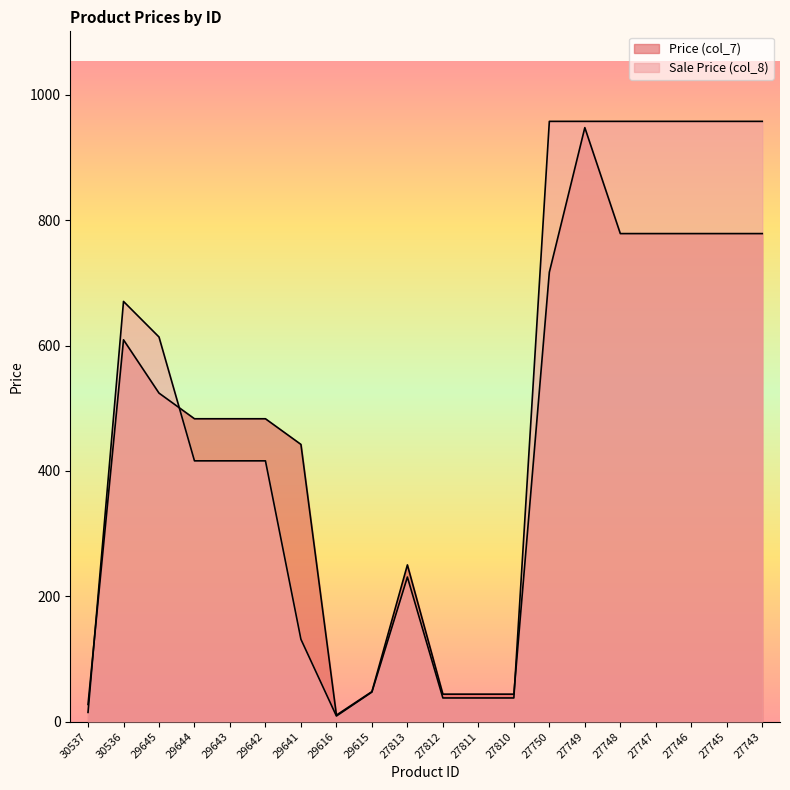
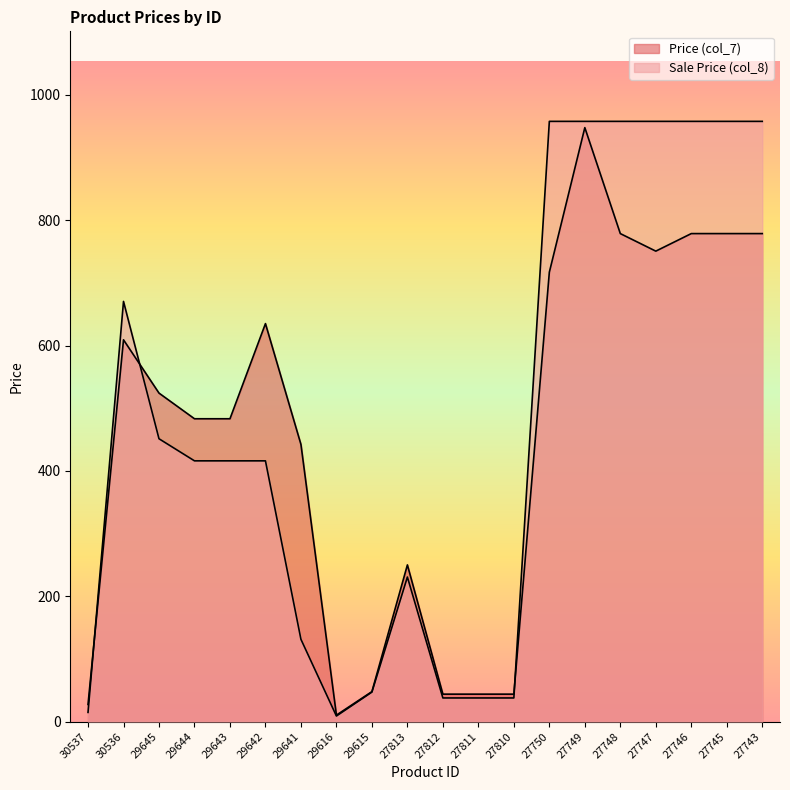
  {
    "Price (col_7)": {
      "30537": 30,
      "30536": 610,
      "29645": 520,
      "29644": 480,
      "29643": 480,
-     "29642": 480,
+     "29642": 640,
      "29641": 440,
      "27813": 250,
      "27812": 40,
      "27811": 40,
      "27810": 40,
      "27750": 720,
      "27749": 950,
      "27748": 780,
-     "27747": 780,
+     "27747": 750,
      "27746": 780,
      "27745": 780,
      "27743": 780
    },
    "Sale Price (col_8)": {
      "30537": 10,
      "30536": 670,
-     "29645": 610,
+     "29645": 450,
      "29644": 420,
      "29643": 420,
      "29642": 420,
      "29641": 130,
      "27813": 230,
      "27812": 40,
      "27811": 40,
      "27810": 40,
      "27750": 960,
      "27749": 960,
      "27748": 960,
      "27747": 960,
      "27746": 960,
      "27745": 960,
      "27743": 960
    }
  }
